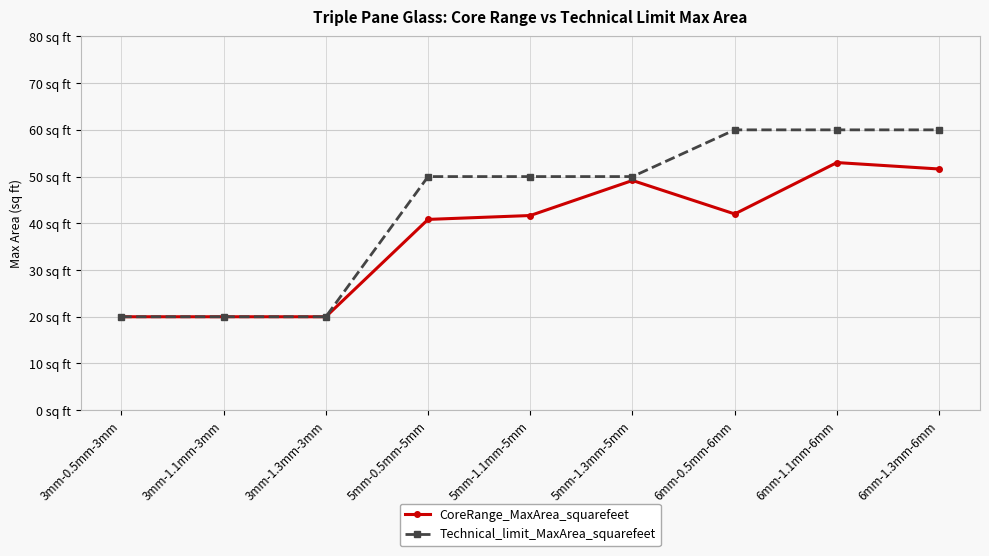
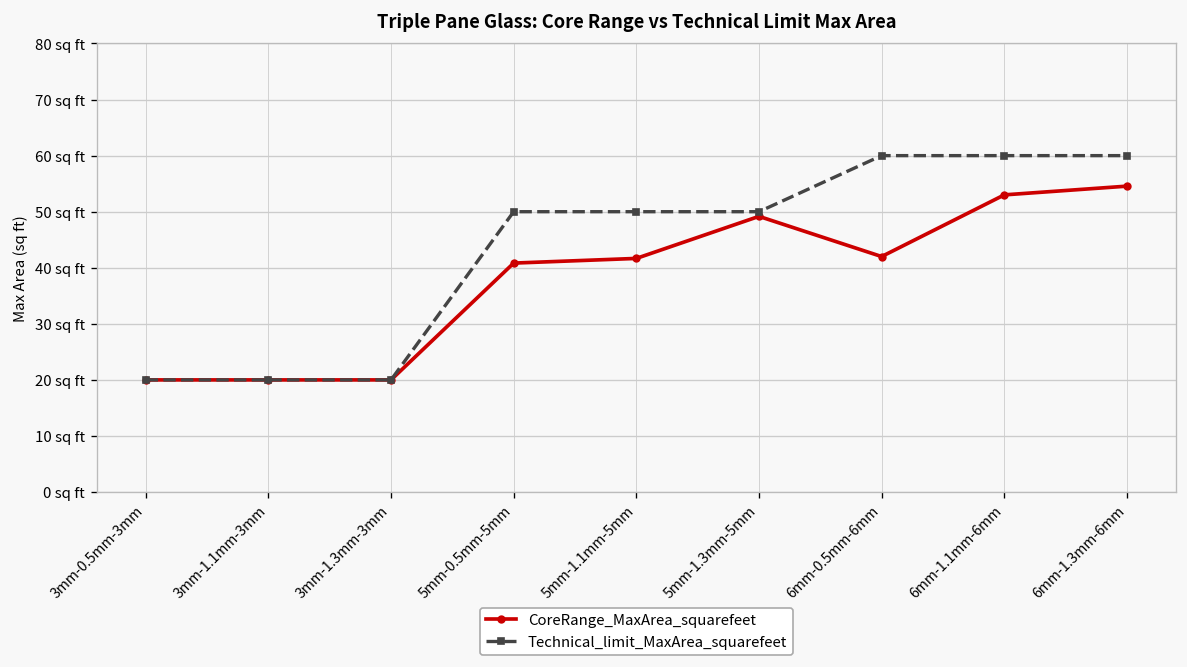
  {
    "CoreRange_MaxArea_squarefeet": {
      "5mm-0.5mm-5mm": "41 sq ft",
      "5mm-1.1mm-5mm": "42 sq ft",
      "5mm-1.3mm-5mm": "49 sq ft",
      "6mm-0.5mm-6mm": "42 sq ft",
      "6mm-1.1mm-6mm": "53 sq ft",
-     "6mm-1.3mm-6mm": "52 sq ft"
+     "6mm-1.3mm-6mm": "55 sq ft"
    },
    "Technical_limit_MaxArea_squarefeet": {
      "5mm-0.5mm-5mm": "50 sq ft",
      "5mm-1.1mm-5mm": "50 sq ft",
      "5mm-1.3mm-5mm": "50 sq ft",
      "6mm-0.5mm-6mm": "60 sq ft",
      "6mm-1.1mm-6mm": "60 sq ft",
      "6mm-1.3mm-6mm": "60 sq ft"
    }
  }
